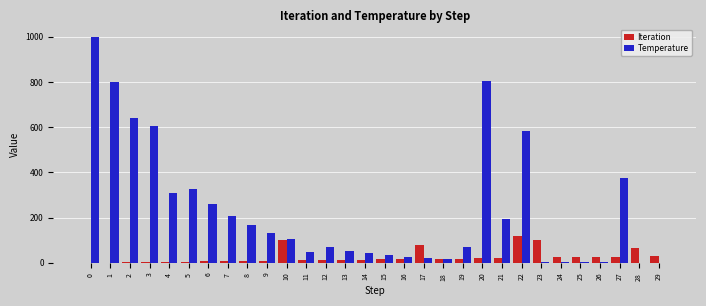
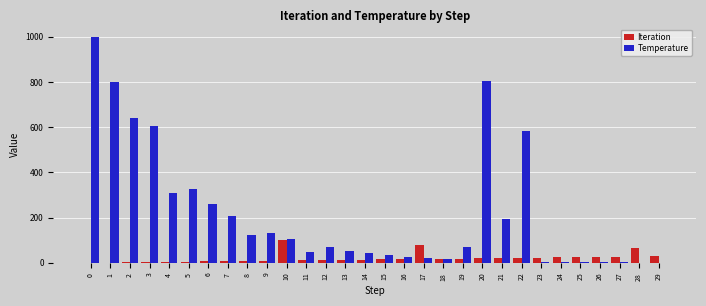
  {
    "Iteration": {
      "0": 0,
      "10": 100,
      "12": 10,
      "13": 10,
      "14": 10,
      "15": 20,
      "16": 20,
      "17": 80,
      "18": 20,
      "19": 20,
      "20": 20,
      "21": 20,
-     "22": 120,
-     "23": 100,
+     "22": 20,
+     "23": 20,
      "24": 20,
      "25": 30,
      "26": 30,
      "27": 30,
      "28": 70,
      "29": 30
    },
    "Temperature": {
      "0": 1000,
      "1": 800,
      "2": 640,
      "3": 600,
      "4": 310,
      "5": 330,
      "6": 260,
      "7": 210,
-     "8": 170,
+     "8": 120,
      "9": 130,
      "10": 110,
      "11": 50,
      "12": 70,
      "13": 50,
      "14": 40,
      "15": 40,
      "16": 30,
      "17": 20,
      "18": 20,
      "19": 70,
      "20": 810,
      "21": 190,
      "22": 590,
-     "27": 380
+     "27": 0
    }
  }
